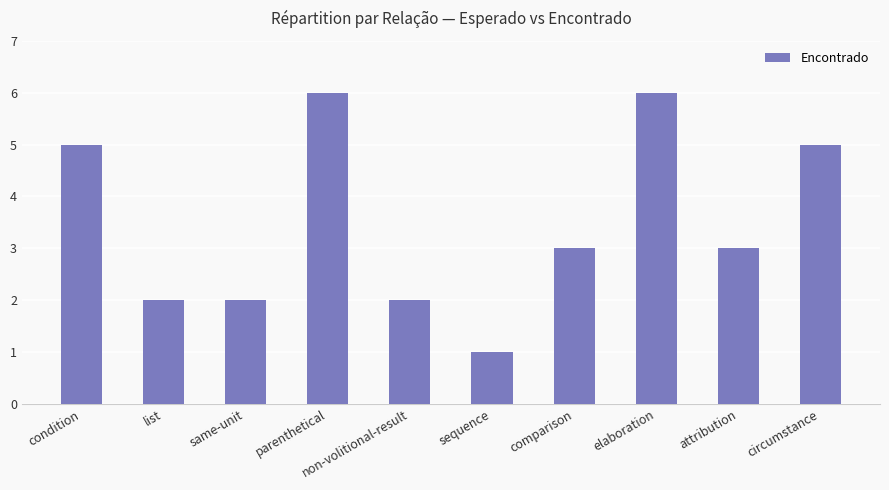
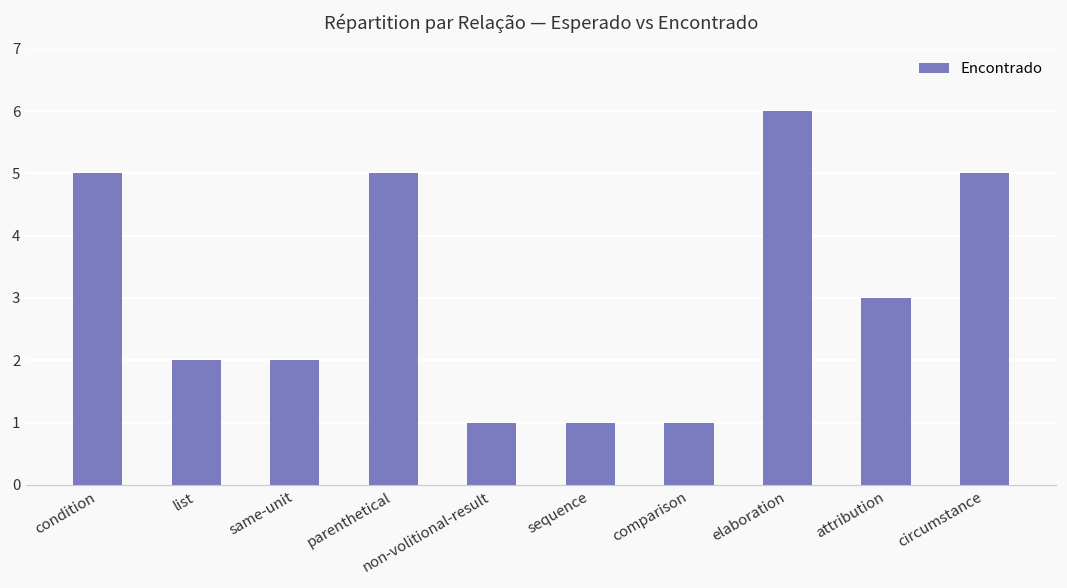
  {
    "condition": 5,
    "list": 2,
    "same-unit": 2,
-   "parenthetical": 6,
-   "non-volitional-result": 2,
+   "parenthetical": 5,
+   "non-volitional-result": 1,
    "sequence": 1,
-   "comparison": 3,
+   "comparison": 1,
    "elaboration": 6,
    "attribution": 3,
    "circumstance": 5
  }
